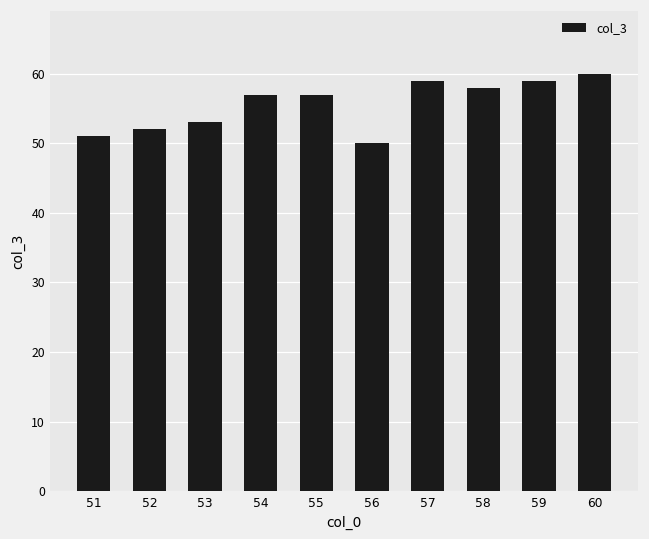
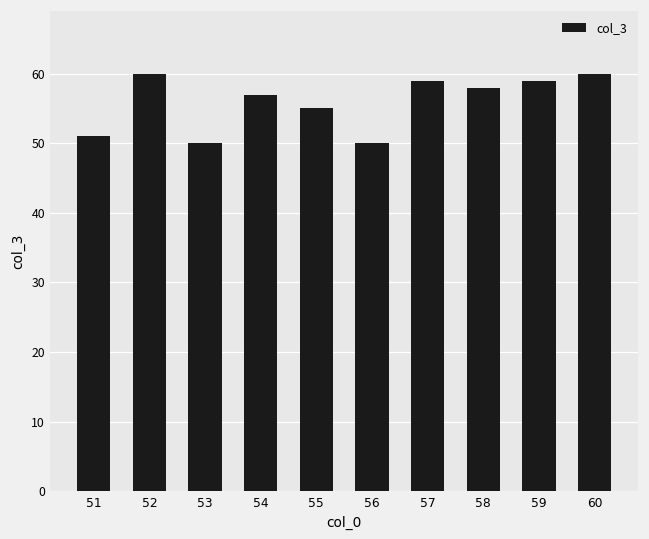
  {
    "51": 51,
-   "52": 52,
-   "53": 53,
+   "52": 60,
+   "53": 50,
    "54": 57,
-   "55": 57,
+   "55": 55,
    "56": 50,
    "57": 59,
    "58": 58,
    "59": 59,
    "60": 60
  }
